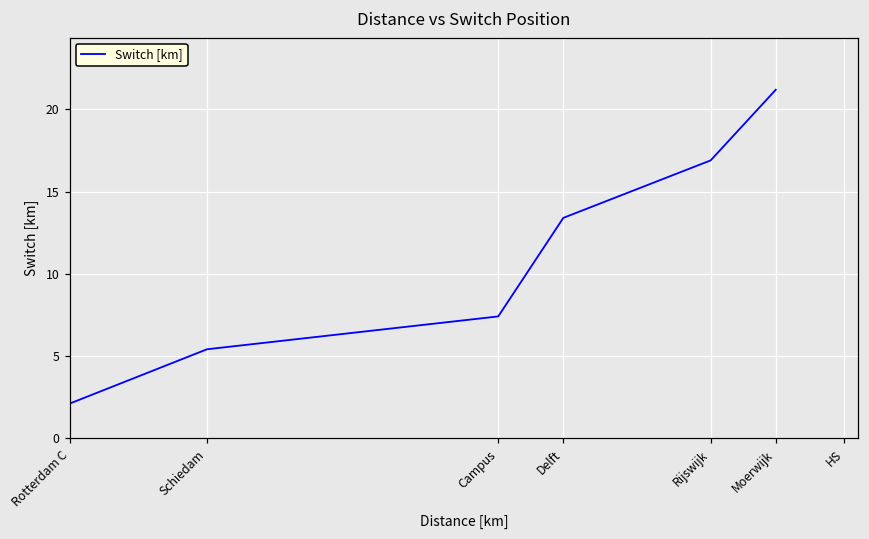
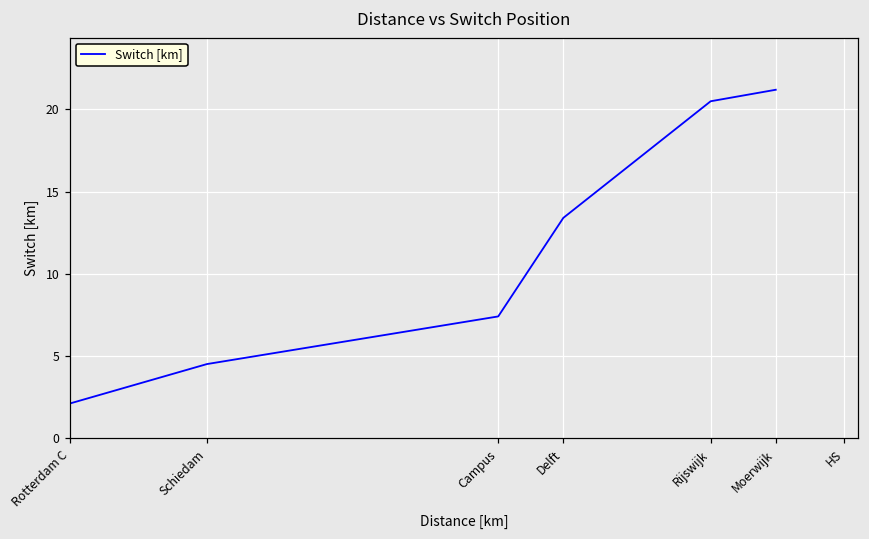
  {
    "Rotterdam C": 2.1,
-   "Schiedam": 5.4,
+   "Schiedam": 4.5,
    "Campus": 7.4,
    "Delft": 13.4,
-   "Rijswijk": 16.9,
+   "Rijswijk": 20.5,
    "Moerwijk": 21.2
  }
